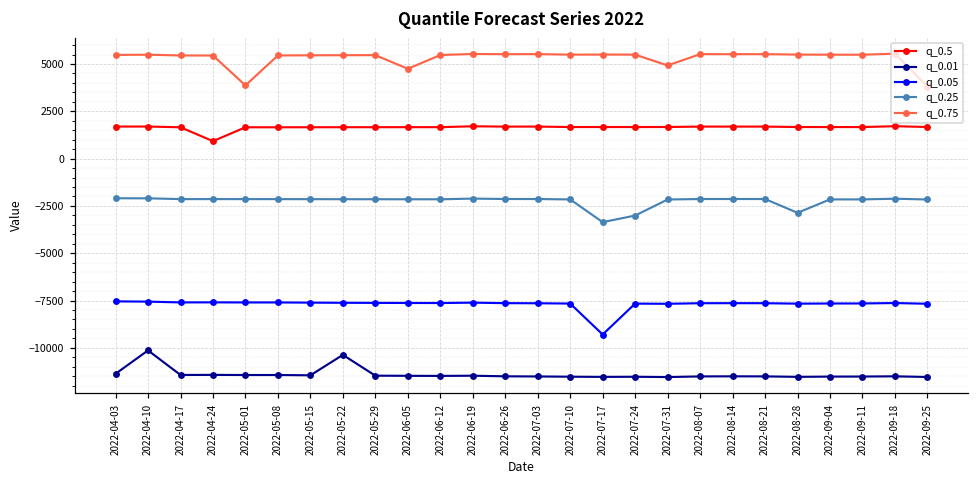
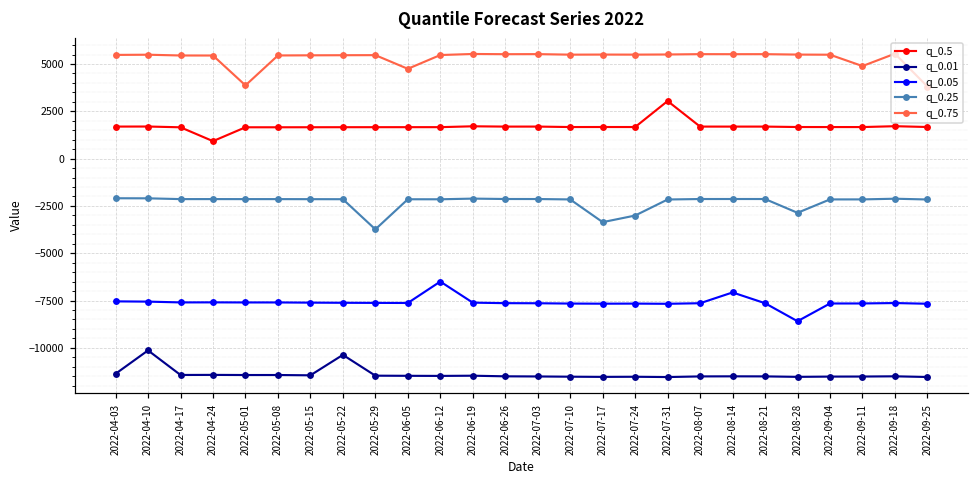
  {
    "q_0.5": {
      "2022-04-03": 1700,
      "2022-04-10": 1700,
      "2022-04-17": 1700,
      "2022-04-24": 900,
      "2022-05-01": 1700,
      "2022-05-08": 1700,
      "2022-05-15": 1700,
      "2022-05-22": 1700,
      "2022-05-29": 1700,
      "2022-06-05": 1700,
      "2022-06-12": 1700,
      "2022-06-19": 1700,
      "2022-06-26": 1700,
      "2022-07-03": 1700,
      "2022-07-10": 1700,
      "2022-07-17": 1700,
      "2022-07-24": 1700,
-     "2022-07-31": 1700,
+     "2022-07-31": 3000,
      "2022-08-07": 1700,
      "2022-08-14": 1700,
      "2022-08-21": 1700,
      "2022-08-28": 1700,
      "2022-09-04": 1700,
      "2022-09-11": 1700
    },
    "q_0.01": {
      "2022-04-03": -11400,
      "2022-04-10": -10100,
      "2022-04-17": -11400,
      "2022-04-24": -11400,
      "2022-05-01": -11400,
      "2022-05-08": -11400,
      "2022-05-15": -11400,
      "2022-05-22": -10400,
      "2022-05-29": -11500,
      "2022-06-05": -11500,
      "2022-06-12": -11500,
      "2022-06-19": -11500,
      "2022-06-26": -11500,
      "2022-07-03": -11500,
      "2022-07-10": -11500,
      "2022-07-17": -11500,
      "2022-07-24": -11500,
      "2022-07-31": -11500,
      "2022-08-07": -11500,
      "2022-08-14": -11500,
      "2022-08-21": -11500,
      "2022-08-28": -11500,
      "2022-09-04": -11500,
      "2022-09-11": -11500,
      "2022-09-18": -11500,
      "2022-09-25": -11500
    },
    "q_0.05": {
      "2022-04-03": -7500,
      "2022-04-10": -7600,
      "2022-04-17": -7600,
      "2022-04-24": -7600,
      "2022-05-01": -7600,
      "2022-05-08": -7600,
      "2022-05-15": -7600,
      "2022-05-22": -7600,
      "2022-05-29": -7600,
      "2022-06-05": -7600,
-     "2022-06-12": -7600,
+     "2022-06-12": -6500,
      "2022-06-19": -7600,
      "2022-06-26": -7600,
      "2022-07-03": -7600,
      "2022-07-10": -7700,
-     "2022-07-17": -9300,
+     "2022-07-17": -7700,
      "2022-07-24": -7700,
      "2022-07-31": -7700,
      "2022-08-07": -7600,
-     "2022-08-14": -7600,
+     "2022-08-14": -7100,
      "2022-08-21": -7600,
-     "2022-08-28": -7700,
+     "2022-08-28": -8600,
      "2022-09-04": -7700,
      "2022-09-11": -7700,
      "2022-09-18": -7600,
      "2022-09-25": -7700
    },
    "q_0.25": {
      "2022-04-03": -2100,
      "2022-04-10": -2100,
      "2022-04-17": -2100,
      "2022-04-24": -2100,
      "2022-05-01": -2100,
      "2022-05-08": -2100,
      "2022-05-15": -2100,
      "2022-05-22": -2100,
-     "2022-05-29": -2100,
+     "2022-05-29": -3700,
      "2022-06-05": -2100,
      "2022-06-12": -2100,
      "2022-06-19": -2100,
      "2022-06-26": -2100,
      "2022-07-03": -2100,
      "2022-07-10": -2200,
      "2022-07-17": -3400,
      "2022-07-24": -3000,
      "2022-07-31": -2200,
      "2022-08-07": -2100,
      "2022-08-14": -2100,
      "2022-08-21": -2100,
      "2022-08-28": -2900,
      "2022-09-04": -2200,
      "2022-09-11": -2200,
      "2022-09-18": -2100,
      "2022-09-25": -2200
    },
    "q_0.75": {
      "2022-04-03": 5500,
      "2022-04-10": 5500,
      "2022-04-17": 5400,
      "2022-04-24": 5400,
      "2022-05-01": 3900,
      "2022-05-08": 5500,
      "2022-05-15": 5500,
      "2022-05-22": 5500,
      "2022-05-29": 5500,
      "2022-06-05": 4700,
      "2022-06-12": 5500,
      "2022-06-19": 5500,
      "2022-06-26": 5500,
      "2022-07-03": 5500,
      "2022-07-10": 5500,
      "2022-07-17": 5500,
      "2022-07-24": 5500,
-     "2022-07-31": 4900,
+     "2022-07-31": 5500,
      "2022-08-07": 5500,
      "2022-08-14": 5500,
      "2022-08-21": 5500,
      "2022-08-28": 5500,
      "2022-09-04": 5500,
-     "2022-09-11": 5500
+     "2022-09-11": 4900
    }
  }
